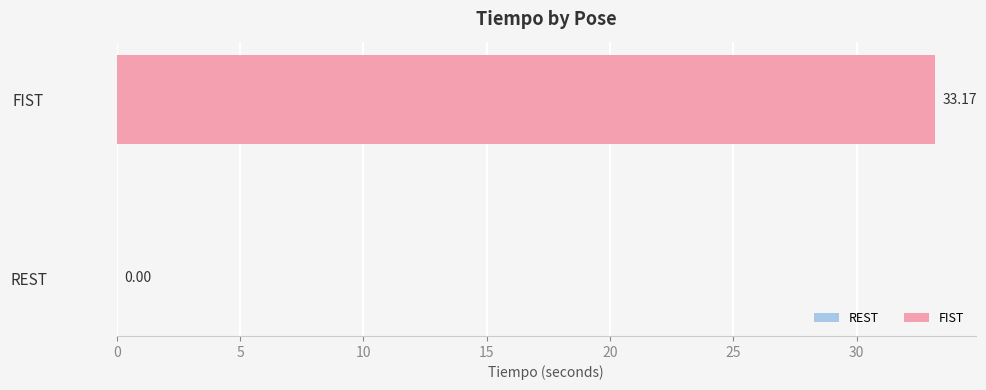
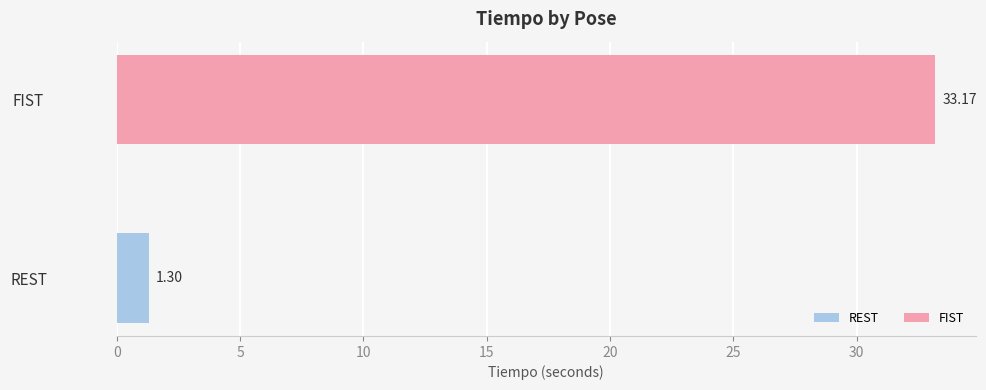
  {
    "FIST": 33.17,
-   "REST": 0.00
+   "REST": 1.30
  }
